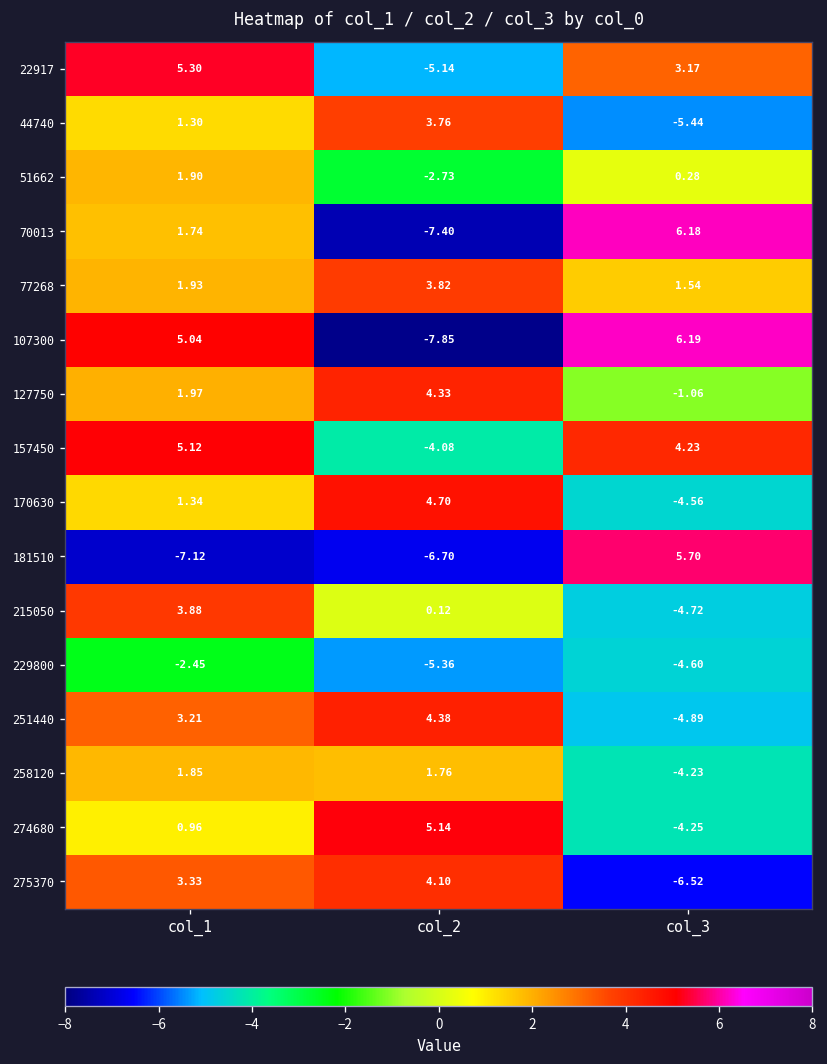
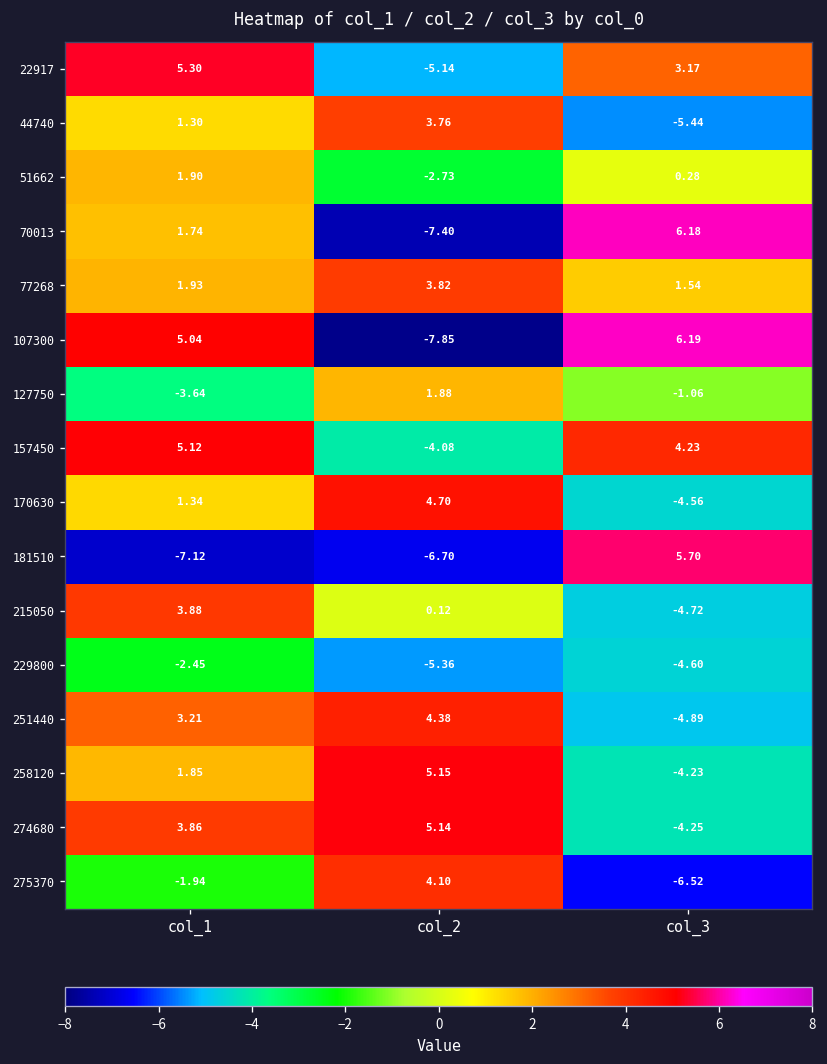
  {
    "22917": {
      "col_1": 5.30,
      "col_2": -5.14,
      "col_3": 3.17
    },
    "44740": {
      "col_1": 1.30,
      "col_2": 3.76,
      "col_3": -5.44
    },
    "51662": {
      "col_1": 1.90,
      "col_2": -2.73,
      "col_3": 0.28
    },
    "70013": {
      "col_1": 1.74,
      "col_2": -7.40,
      "col_3": 6.18
    },
    "77268": {
      "col_1": 1.93,
      "col_2": 3.82,
      "col_3": 1.54
    },
    "107300": {
      "col_1": 5.04,
      "col_2": -7.85,
      "col_3": 6.19
    },
    "127750": {
-     "col_1": 1.97,
-     "col_2": 4.33,
+     "col_1": -3.64,
+     "col_2": 1.88,
      "col_3": -1.06
    },
    "157450": {
      "col_1": 5.12,
      "col_2": -4.08,
      "col_3": 4.23
    },
    "170630": {
      "col_1": 1.34,
      "col_2": 4.70,
      "col_3": -4.56
    },
    "181510": {
      "col_1": -7.12,
      "col_2": -6.70,
      "col_3": 5.70
    },
    "215050": {
      "col_1": 3.88,
      "col_2": 0.12,
      "col_3": -4.72
    },
    "229800": {
      "col_1": -2.45,
      "col_2": -5.36,
      "col_3": -4.60
    },
    "251440": {
      "col_1": 3.21,
      "col_2": 4.38,
      "col_3": -4.89
    },
    "258120": {
      "col_1": 1.85,
-     "col_2": 1.76,
+     "col_2": 5.15,
      "col_3": -4.23
    },
    "274680": {
-     "col_1": 0.96,
+     "col_1": 3.86,
      "col_2": 5.14,
      "col_3": -4.25
    },
    "275370": {
-     "col_1": 3.33,
+     "col_1": -1.94,
      "col_2": 4.10,
      "col_3": -6.52
    }
  }
